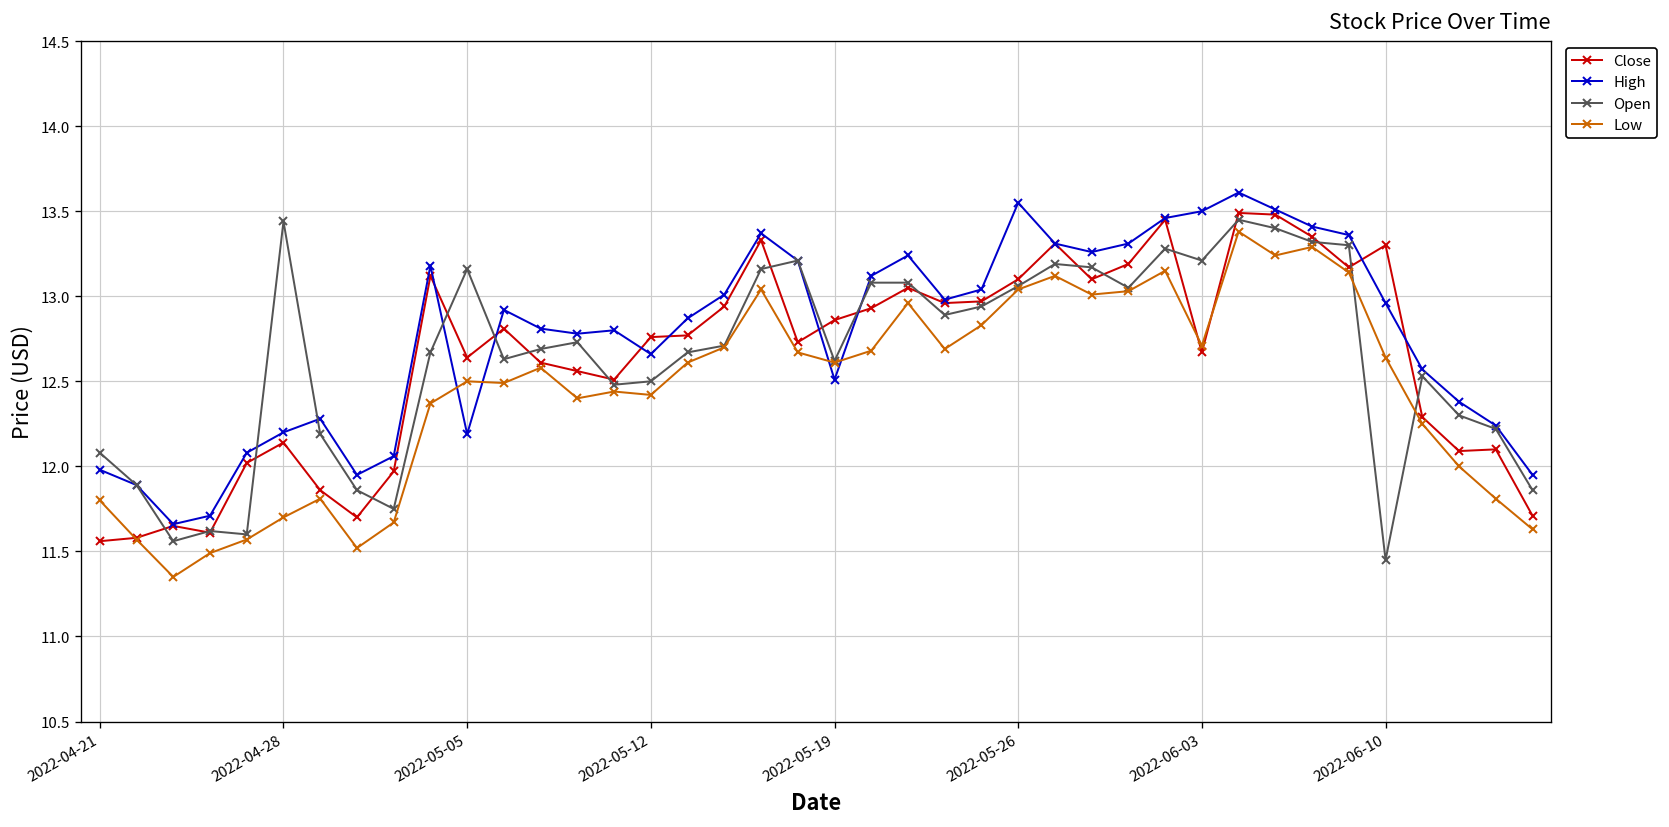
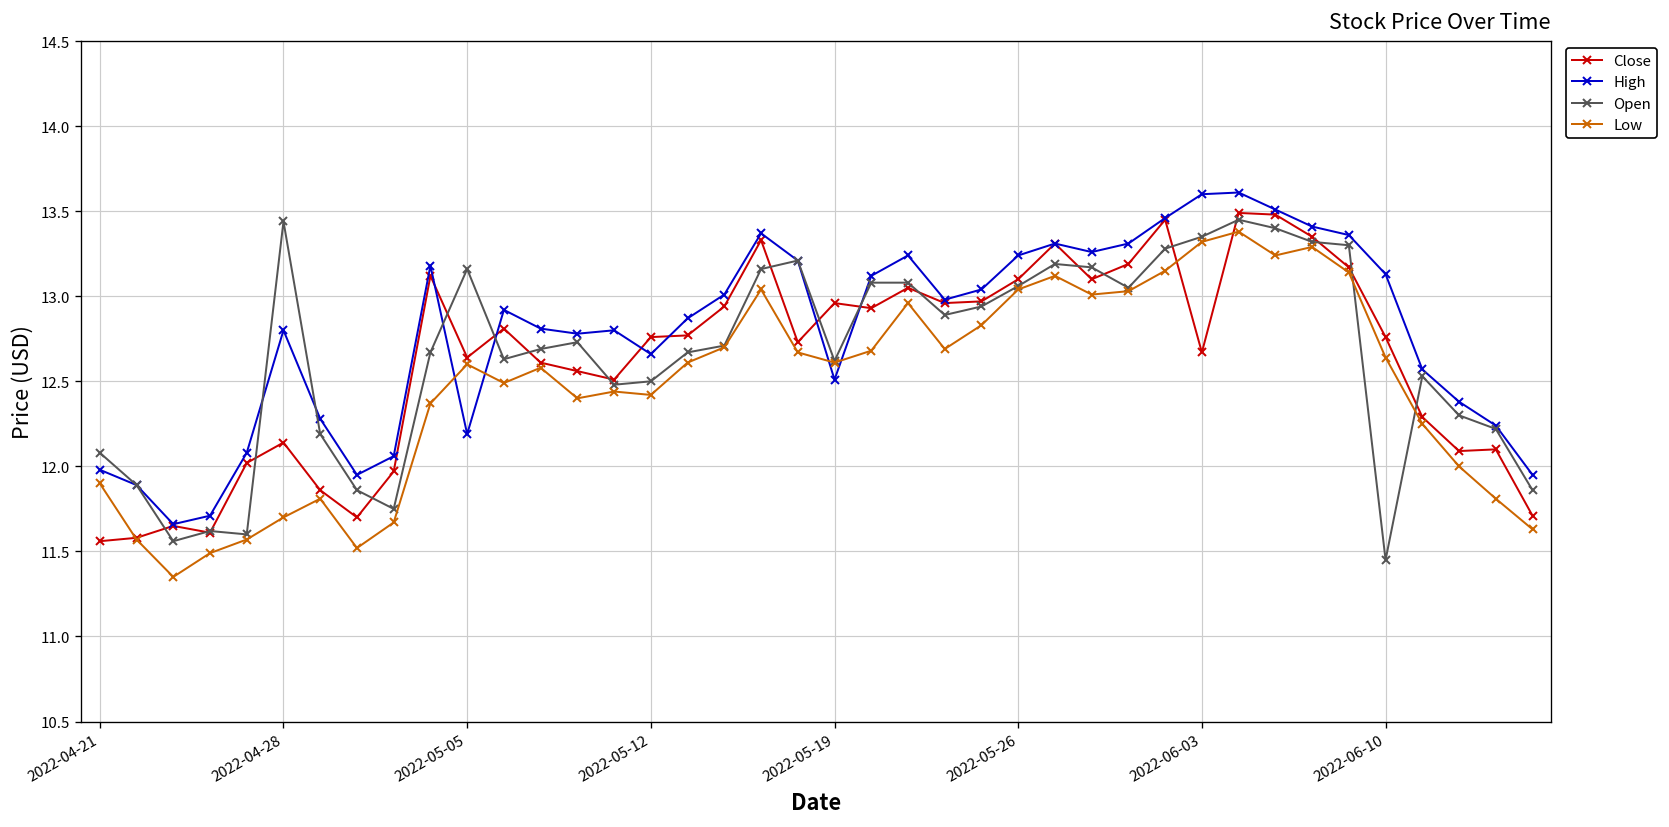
  {
    "Close": {
      "2022-04-21": 11.56,
      "2022-04-28": 12.14,
      "2022-05-05": 12.64,
      "2022-05-12": 12.76,
-     "2022-05-19": 12.86,
+     "2022-05-19": 12.96,
      "2022-05-26": 13.10,
      "2022-06-03": 12.67,
-     "2022-06-10": 13.30
+     "2022-06-10": 12.76
    },
    "High": {
      "2022-04-21": 11.98,
-     "2022-04-28": 12.2,
+     "2022-04-28": 12.8,
      "2022-05-05": 12.19,
      "2022-05-12": 12.66,
      "2022-05-19": 12.51,
-     "2022-05-26": 13.55,
-     "2022-06-03": 13.5,
-     "2022-06-10": 12.96
+     "2022-05-26": 13.24,
+     "2022-06-03": 13.6,
+     "2022-06-10": 13.13
    },
    "Open": {
      "2022-04-21": 12.08,
      "2022-04-28": 13.44,
      "2022-05-05": 13.16,
      "2022-05-12": 12.50,
      "2022-05-26": 13.06,
-     "2022-06-03": 13.21,
+     "2022-06-03": 13.35,
      "2022-06-10": 11.45
    },
    "Low": {
-     "2022-04-21": 11.8,
+     "2022-04-21": 11.9,
      "2022-04-28": 11.70,
-     "2022-05-05": 12.5,
+     "2022-05-05": 12.6,
      "2022-05-12": 12.42,
      "2022-05-26": 13.04,
-     "2022-06-03": 12.71,
+     "2022-06-03": 13.32,
      "2022-06-10": 12.64
    }
  }
